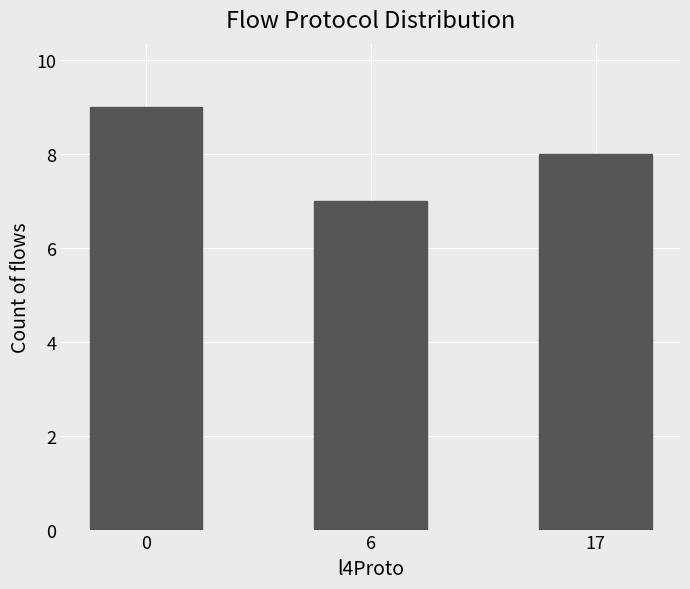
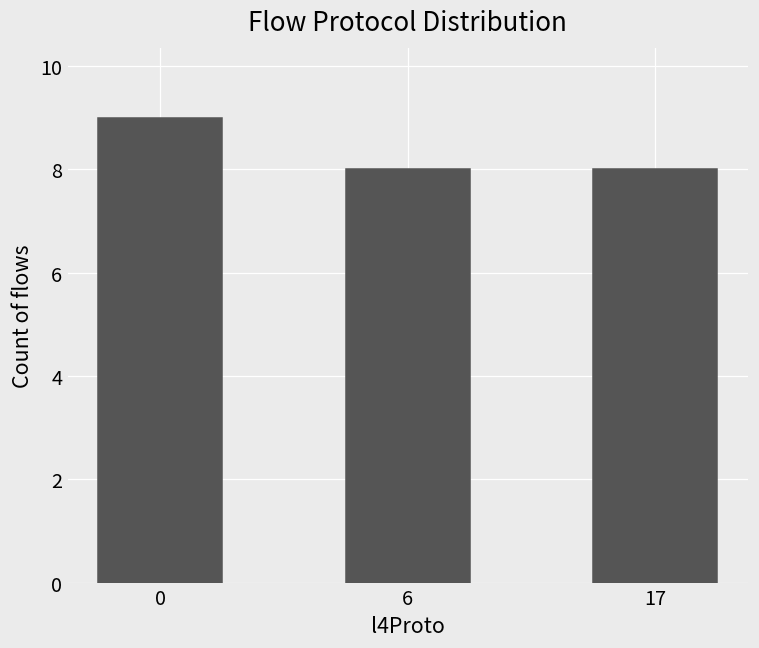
  {
    "0": 9,
-   "6": 7,
+   "6": 8,
    "17": 8
  }
